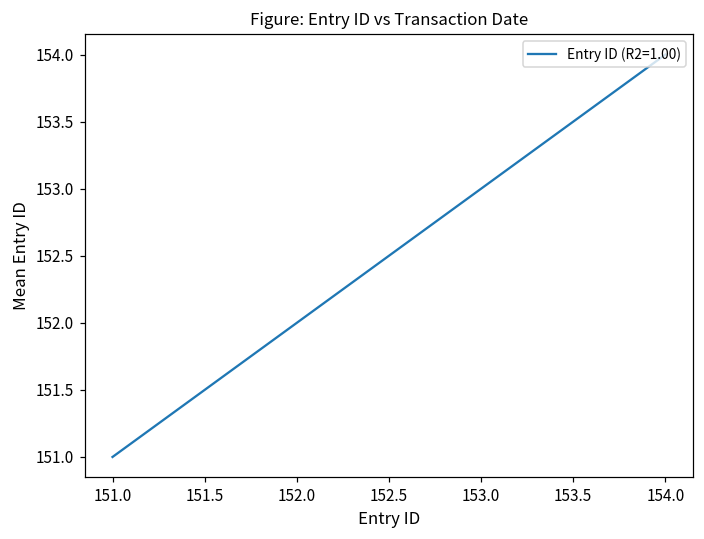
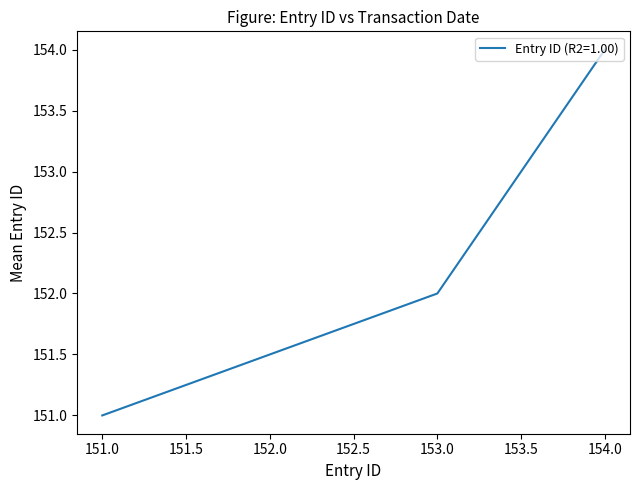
  {
    "151.0": 151,
-   "153.0": 153
+   "153.0": 152
  }
